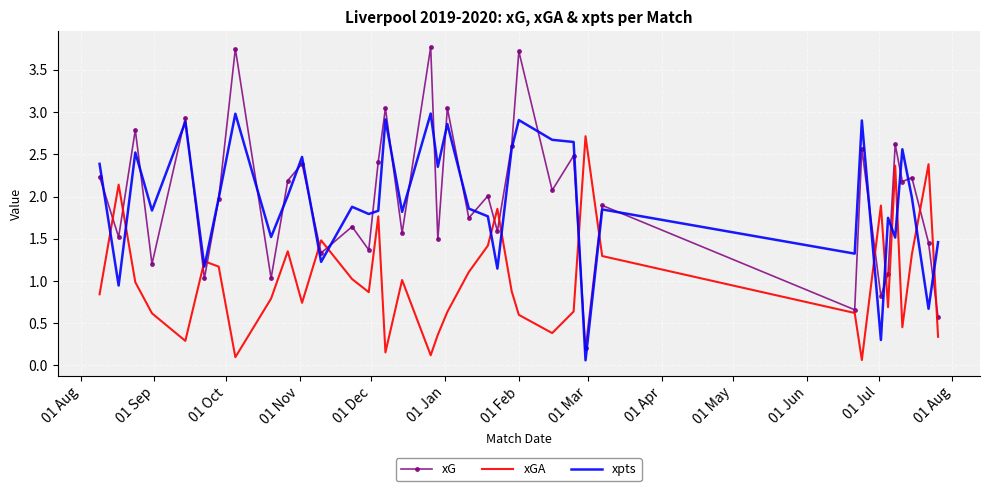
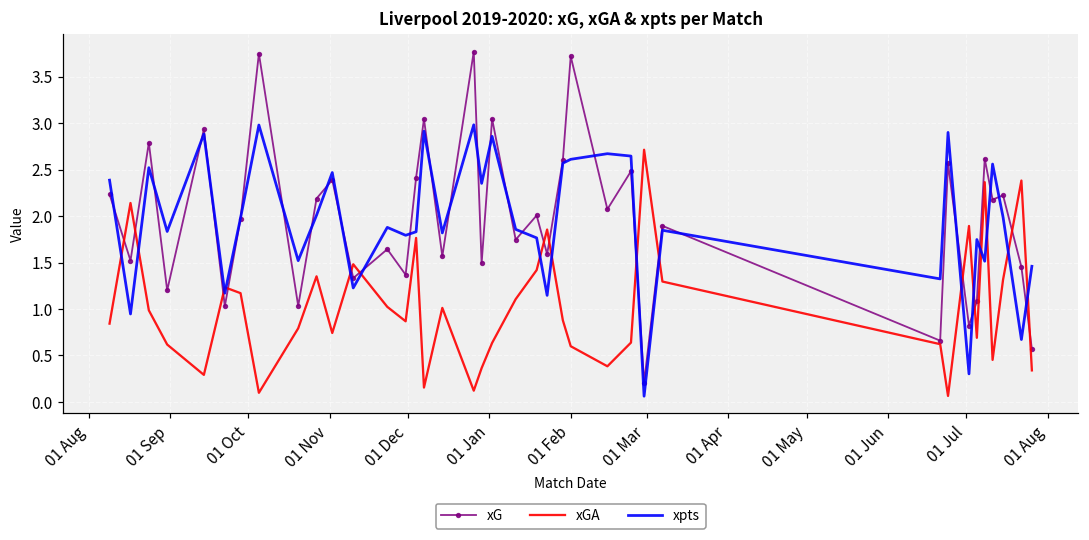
  {
    "xG": {
      "01 Feb": 3.7
    },
    "xGA": {
      "01 Feb": 0.6
    },
    "xpts": {
-     "01 Feb": 2.9
+     "01 Feb": 2.6
    }
  }
